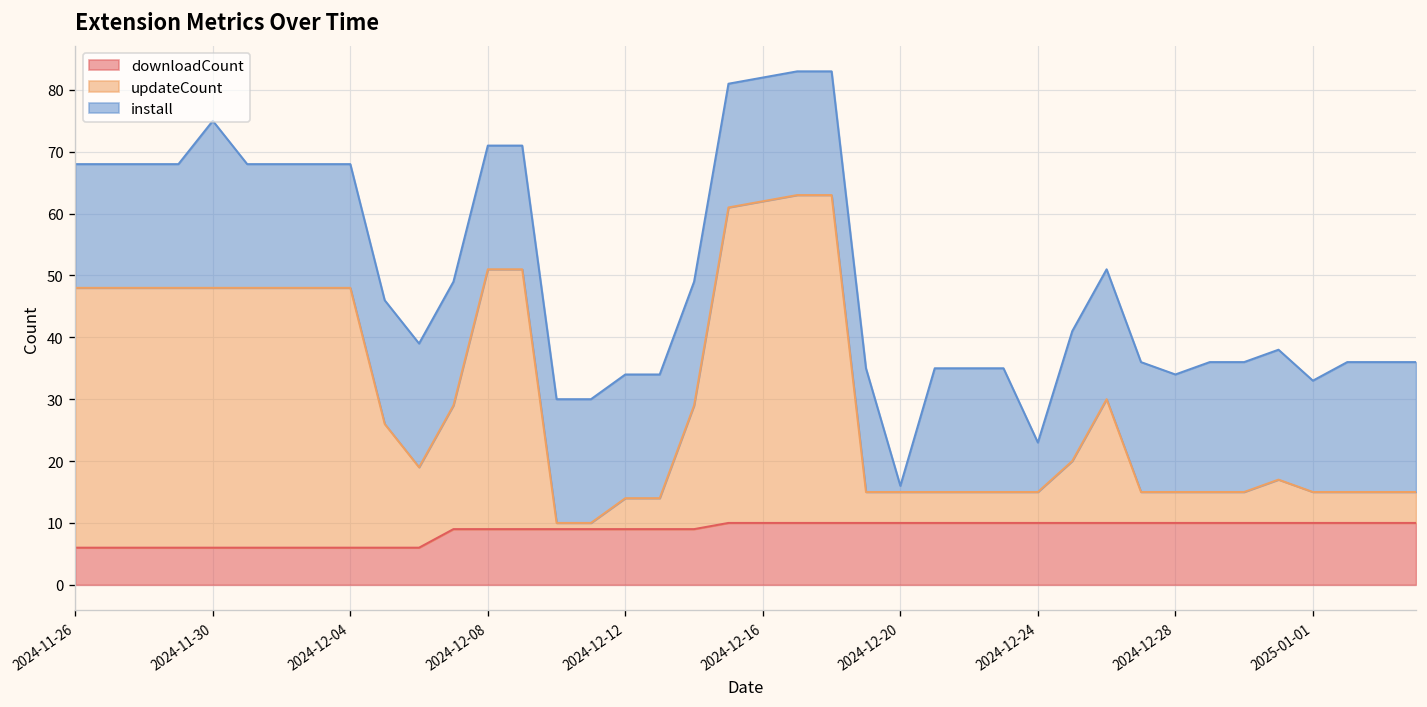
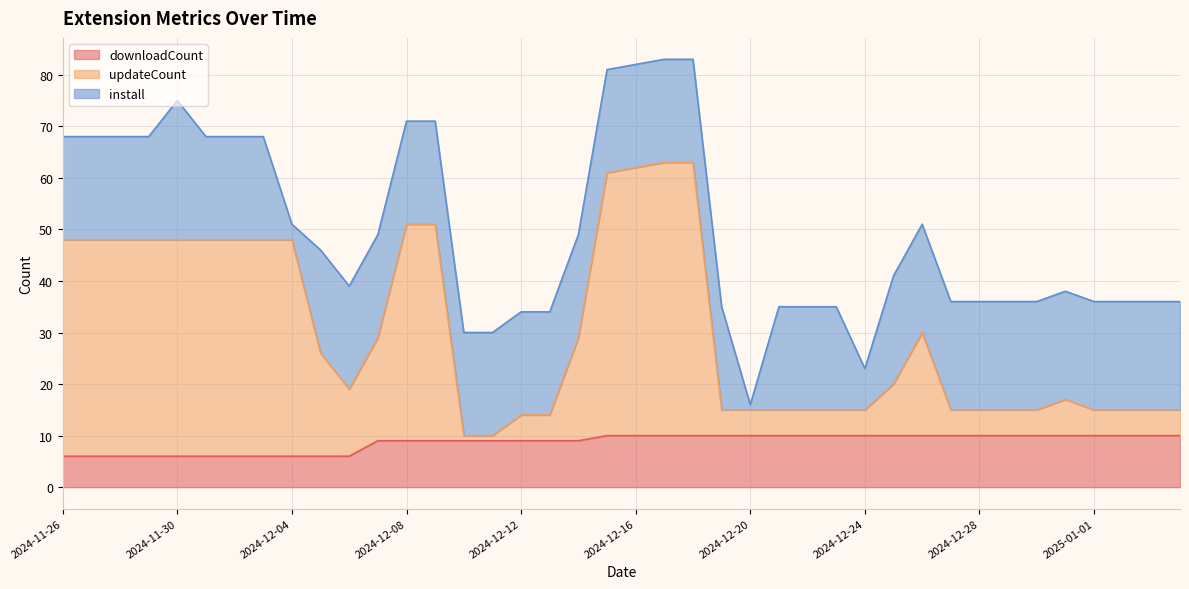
  {
    "install": {
      "2024-11-26": 20,
-     "2024-12-04": 20,
+     "2024-12-04": 3,
      "2024-12-08": 20,
      "2024-12-12": 20,
      "2024-12-16": 20,
      "2024-12-20": 1,
      "2024-12-24": 8,
-     "2024-12-28": 19,
-     "2025-01-01": 18
+     "2024-12-28": 21,
+     "2025-01-01": 21
    }
  }
